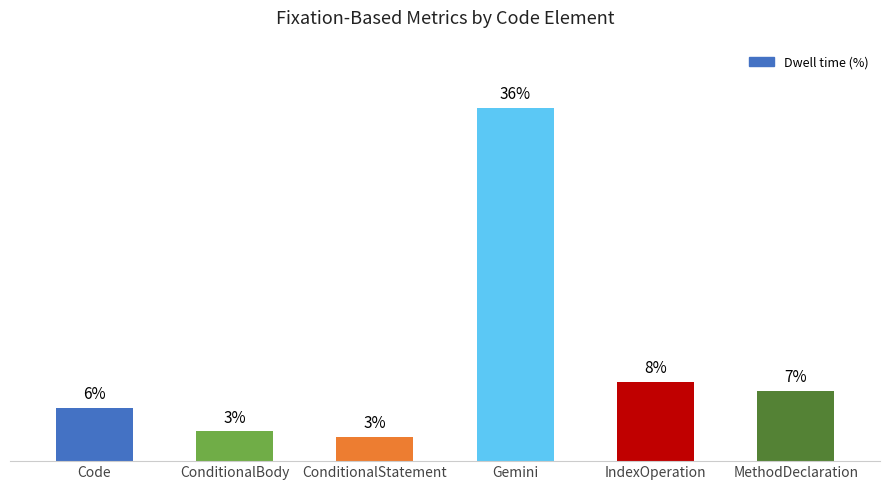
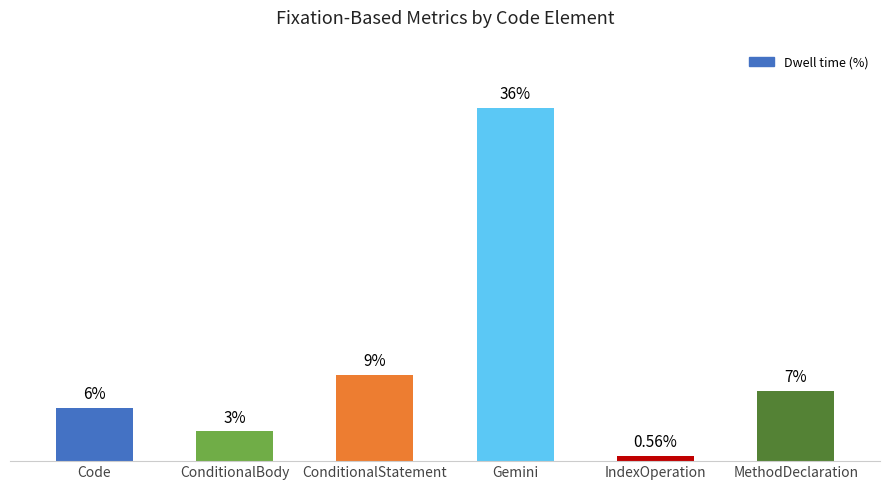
  {
    "Code": "6%",
    "ConditionalBody": "3%",
-   "ConditionalStatement": "3%",
+   "ConditionalStatement": "9%",
    "Gemini": "36%",
-   "IndexOperation": "8%",
+   "IndexOperation": "0.56%",
    "MethodDeclaration": "7%"
  }
